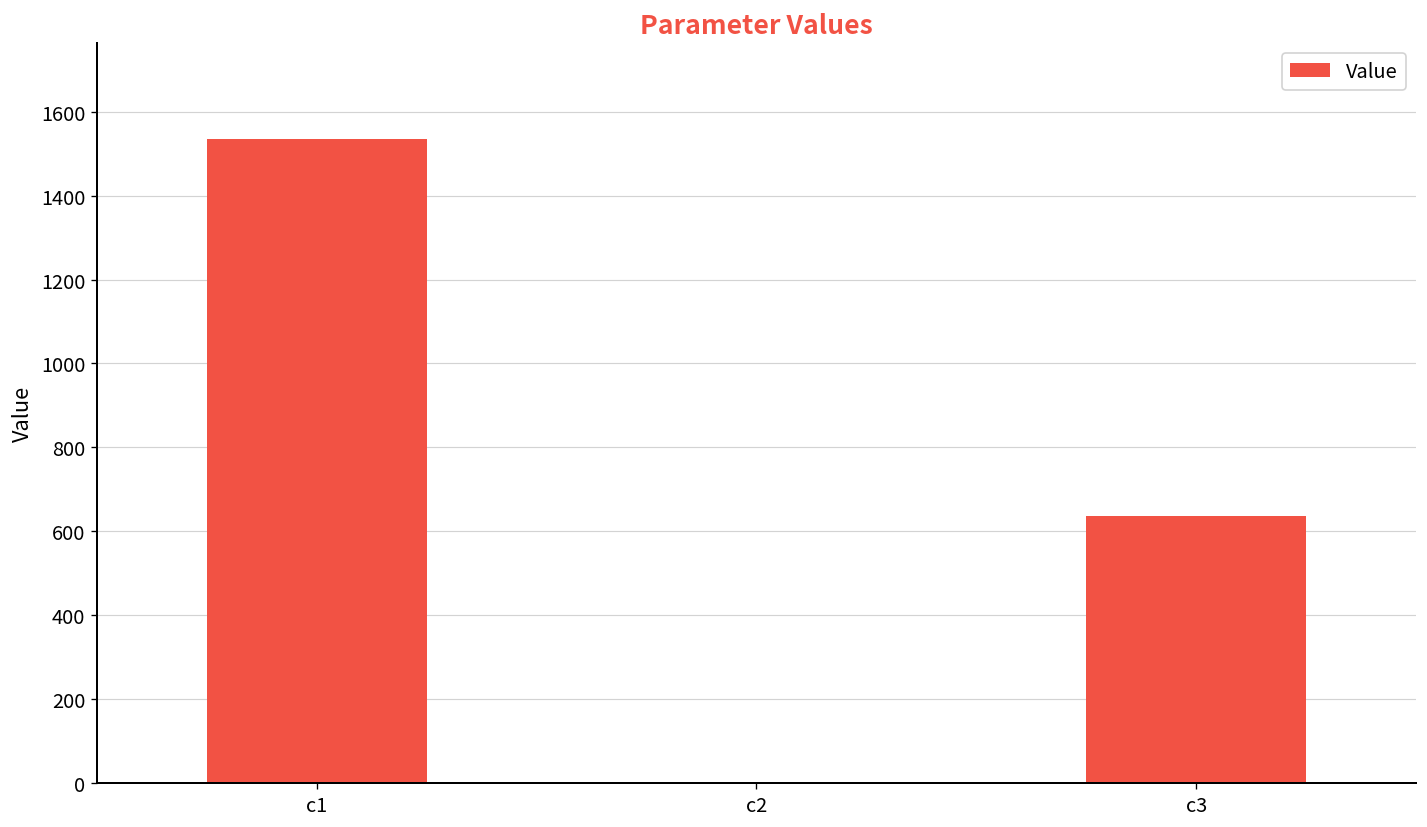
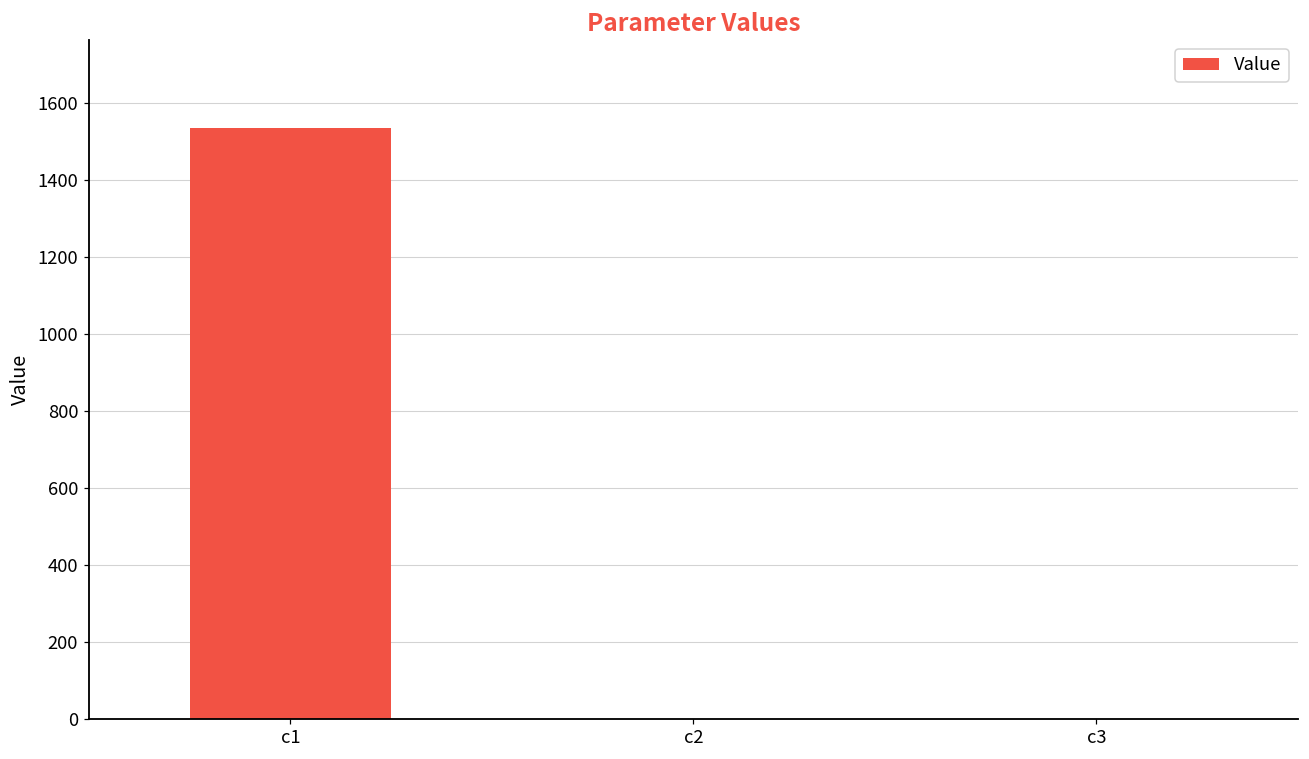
  {
    "c1": 1530,
-   "c3": 640
+   "c3": 0
  }
